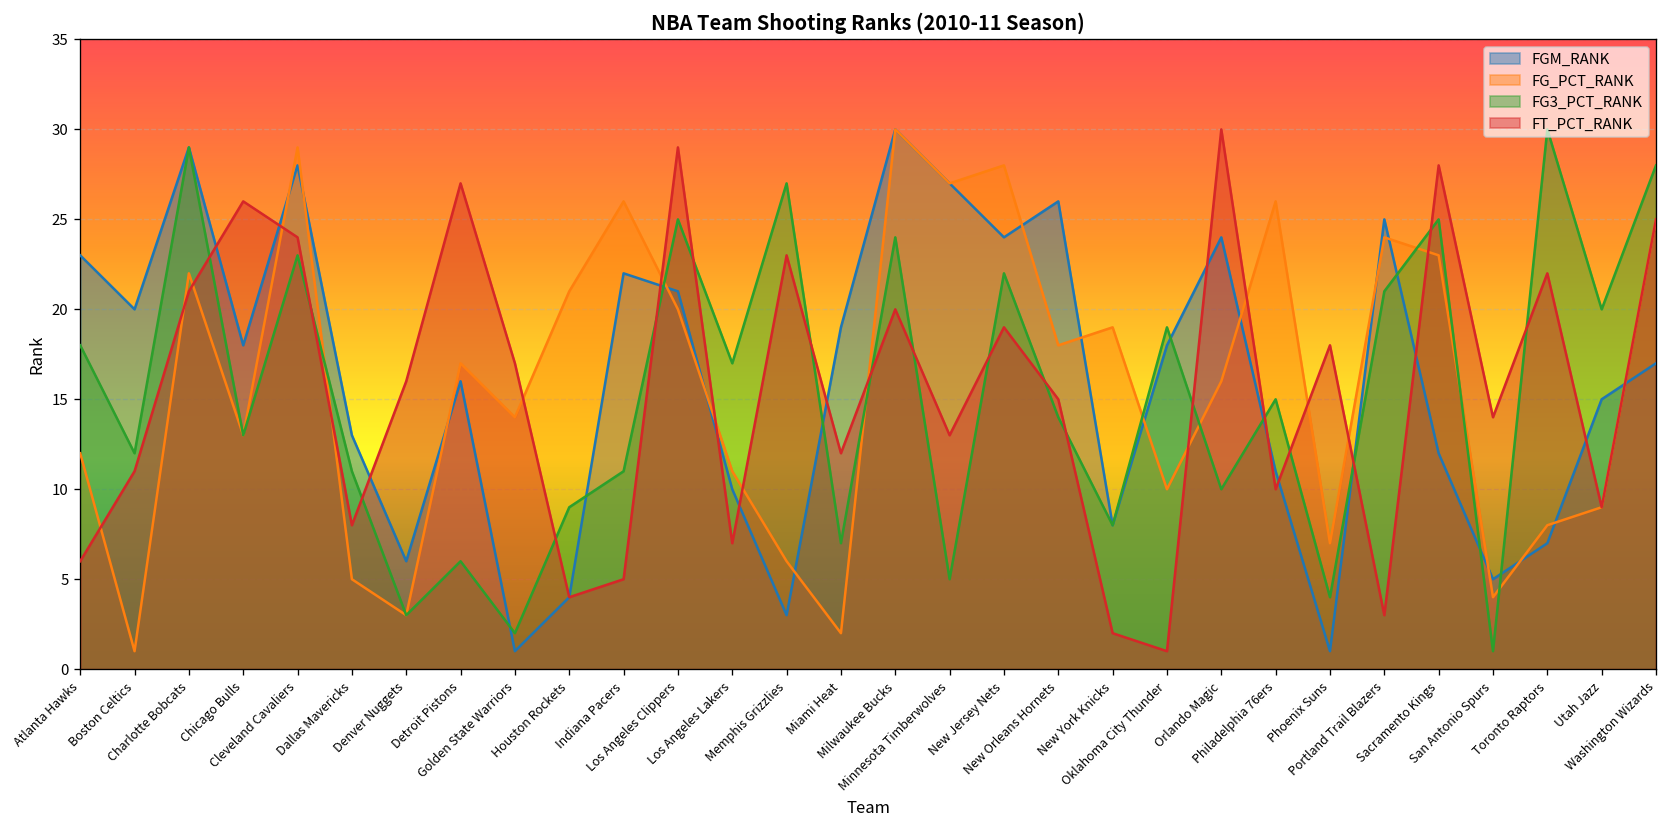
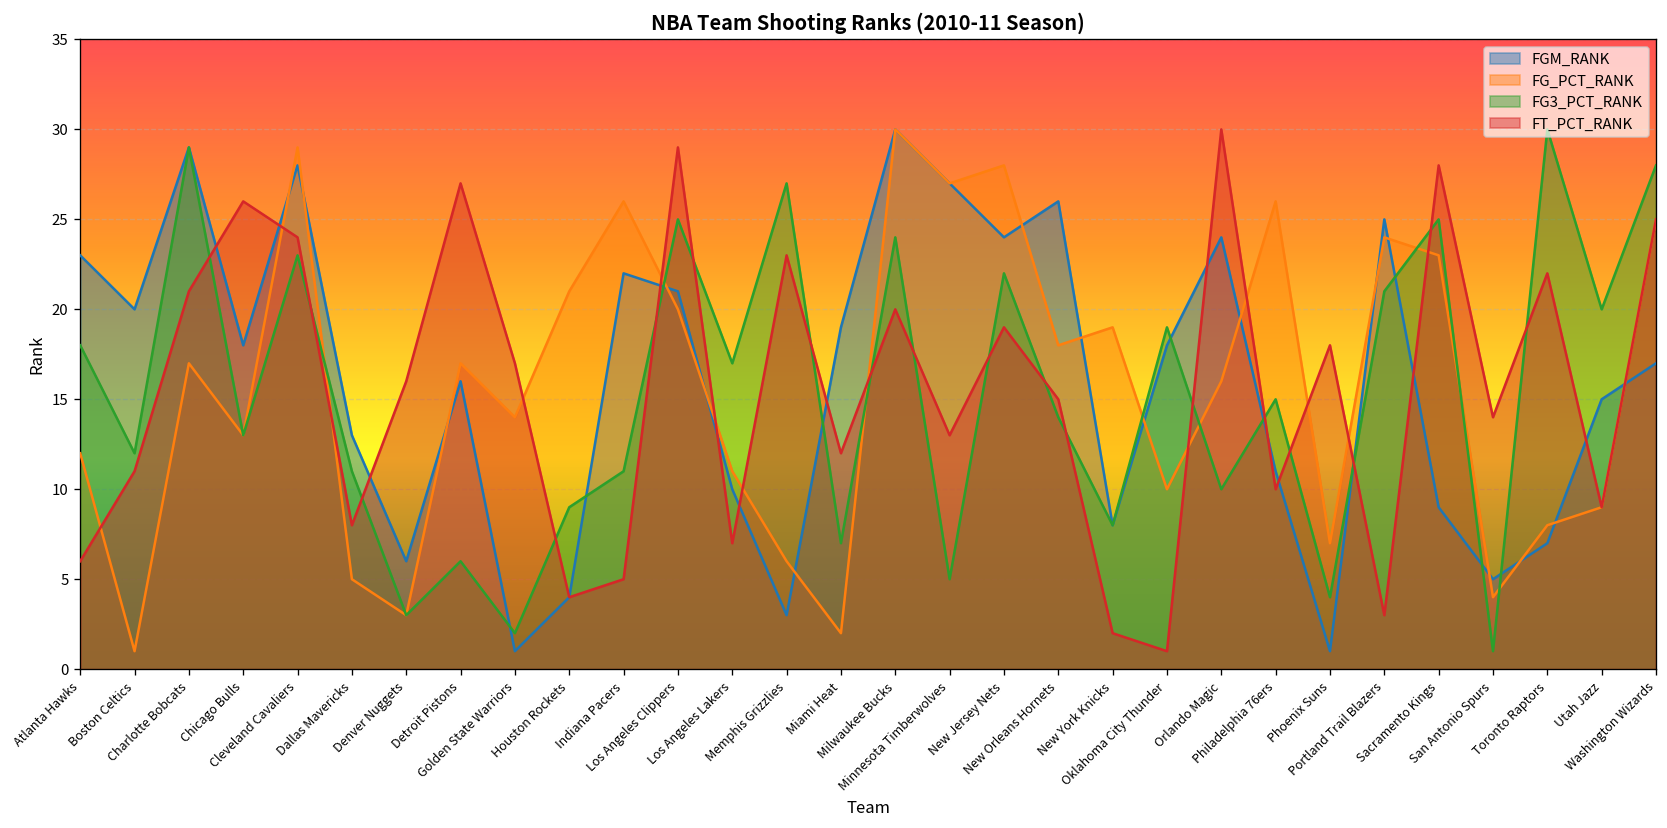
  {
    "FGM_RANK": {
      "Atlanta Hawks": 23,
      "Boston Celtics": 20,
      "Chicago Bulls": 18,
      "Cleveland Cavaliers": 28,
      "Dallas Mavericks": 13,
      "Denver Nuggets": 6,
      "Detroit Pistons": 16,
      "Golden State Warriors": 1,
      "Indiana Pacers": 22,
      "Los Angeles Clippers": 21,
      "Los Angeles Lakers": 10,
      "Memphis Grizzlies": 3,
      "Miami Heat": 19,
      "New Jersey Nets": 24,
      "New Orleans Hornets": 26,
      "Oklahoma City Thunder": 18,
      "Orlando Magic": 24,
      "Philadelphia 76ers": 11,
      "Phoenix Suns": 1,
      "Portland Trail Blazers": 25,
-     "Sacramento Kings": 12,
+     "Sacramento Kings": 9,
      "San Antonio Spurs": 5,
      "Toronto Raptors": 7,
      "Utah Jazz": 15,
      "Washington Wizards": 17
    },
    "FG_PCT_RANK": {
      "Atlanta Hawks": 12,
      "Boston Celtics": 1,
-     "Charlotte Bobcats": 22,
+     "Charlotte Bobcats": 17,
      "Cleveland Cavaliers": 29,
      "Dallas Mavericks": 5,
      "Detroit Pistons": 17,
      "Golden State Warriors": 14,
      "Houston Rockets": 21,
      "Indiana Pacers": 26,
      "Los Angeles Clippers": 20,
      "Los Angeles Lakers": 11,
      "Memphis Grizzlies": 6,
      "Miami Heat": 2,
      "New Jersey Nets": 28,
      "New Orleans Hornets": 18,
      "New York Knicks": 19,
      "Oklahoma City Thunder": 10,
      "Orlando Magic": 16,
      "Philadelphia 76ers": 26,
      "Phoenix Suns": 7,
      "Portland Trail Blazers": 24,
      "Sacramento Kings": 23,
      "San Antonio Spurs": 4,
      "Toronto Raptors": 8
    },
    "FG3_PCT_RANK": {
      "Atlanta Hawks": 18,
      "Boston Celtics": 12,
      "Cleveland Cavaliers": 23,
      "Dallas Mavericks": 11,
      "Detroit Pistons": 6,
      "Golden State Warriors": 2,
      "Houston Rockets": 9,
      "Indiana Pacers": 11,
      "Los Angeles Clippers": 25,
      "Los Angeles Lakers": 17,
      "Memphis Grizzlies": 27,
      "Miami Heat": 7,
      "Milwaukee Bucks": 24,
      "Minnesota Timberwolves": 5,
      "New Jersey Nets": 22,
      "New Orleans Hornets": 14,
      "Oklahoma City Thunder": 19,
      "Orlando Magic": 10,
      "Philadelphia 76ers": 15,
      "Phoenix Suns": 4,
      "Portland Trail Blazers": 21,
      "Sacramento Kings": 25,
      "San Antonio Spurs": 1,
      "Utah Jazz": 20,
      "Washington Wizards": 28
    },
    "FT_PCT_RANK": {
      "Atlanta Hawks": 6,
      "Boston Celtics": 11,
      "Charlotte Bobcats": 21,
      "Chicago Bulls": 26,
      "Cleveland Cavaliers": 24,
      "Dallas Mavericks": 8,
      "Denver Nuggets": 16,
      "Detroit Pistons": 27,
      "Golden State Warriors": 17,
      "Indiana Pacers": 5,
      "Los Angeles Clippers": 29,
      "Los Angeles Lakers": 7,
      "Memphis Grizzlies": 23,
      "Miami Heat": 12,
      "Milwaukee Bucks": 20,
      "Minnesota Timberwolves": 13,
      "New Jersey Nets": 19,
      "New Orleans Hornets": 15,
      "New York Knicks": 2,
      "Oklahoma City Thunder": 1,
      "Orlando Magic": 30,
      "Philadelphia 76ers": 10,
      "Phoenix Suns": 18,
      "Portland Trail Blazers": 3,
      "Sacramento Kings": 28,
      "San Antonio Spurs": 14,
      "Toronto Raptors": 22
    }
  }
